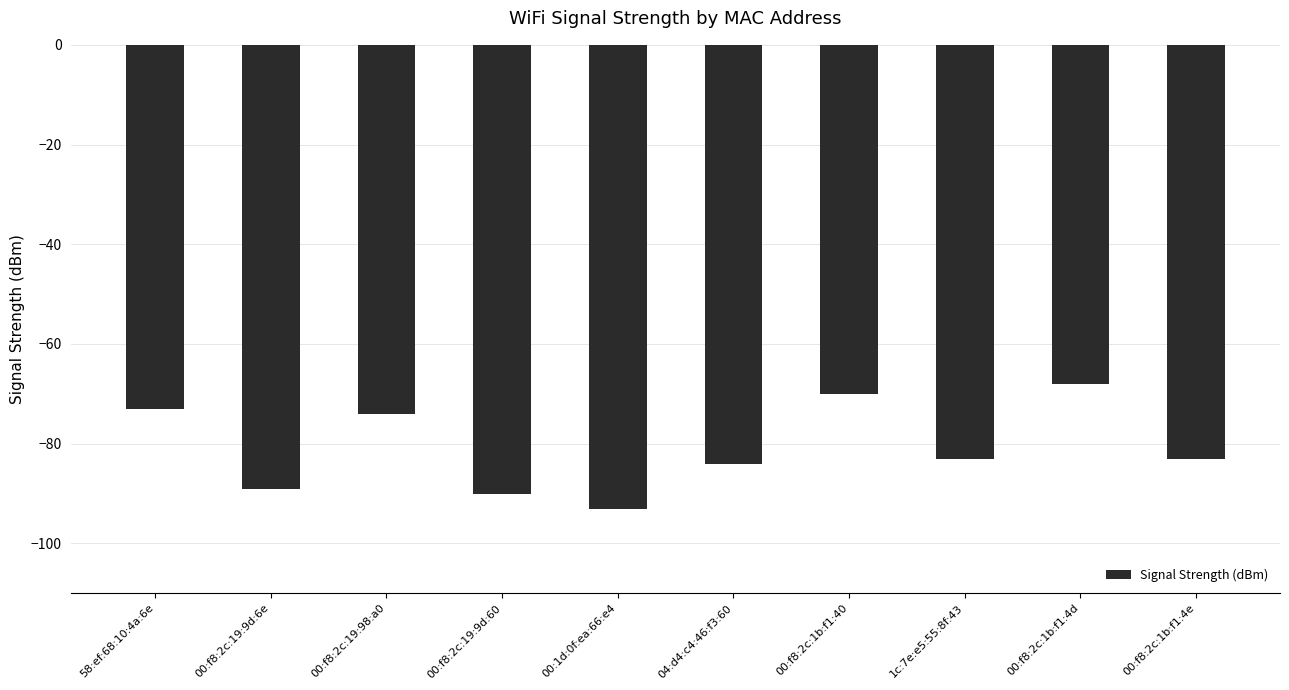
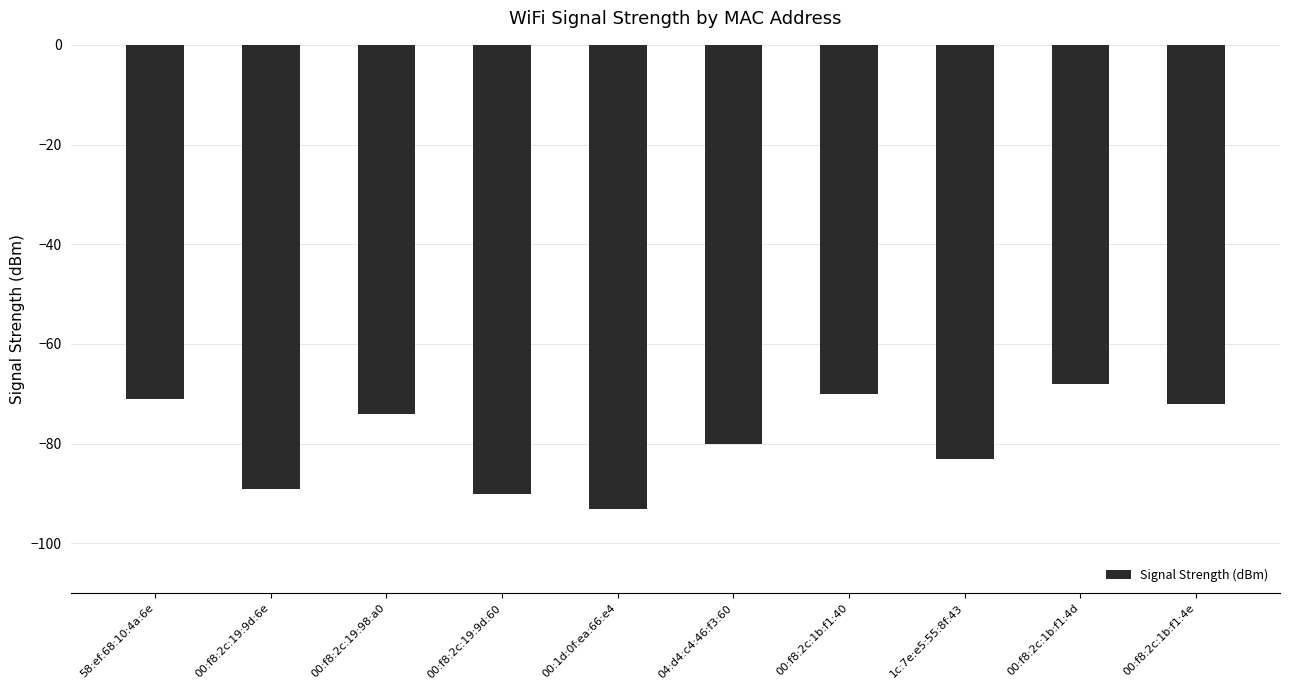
  {
-   "58:ef:68:10:4a:6e": -73,
+   "58:ef:68:10:4a:6e": -71,
    "00:f8:2c:19:9d:6e": -89,
    "00:f8:2c:19:98:a0": -74,
    "00:f8:2c:19:9d:60": -90,
    "00:1d:0f:ea:66:e4": -93,
-   "04:d4:c4:46:f3:60": -84,
+   "04:d4:c4:46:f3:60": -80,
    "00:f8:2c:1b:f1:40": -70,
    "1c:7e:e5:55:8f:43": -83,
    "00:f8:2c:1b:f1:4d": -68,
-   "00:f8:2c:1b:f1:4e": -83
+   "00:f8:2c:1b:f1:4e": -72
  }
